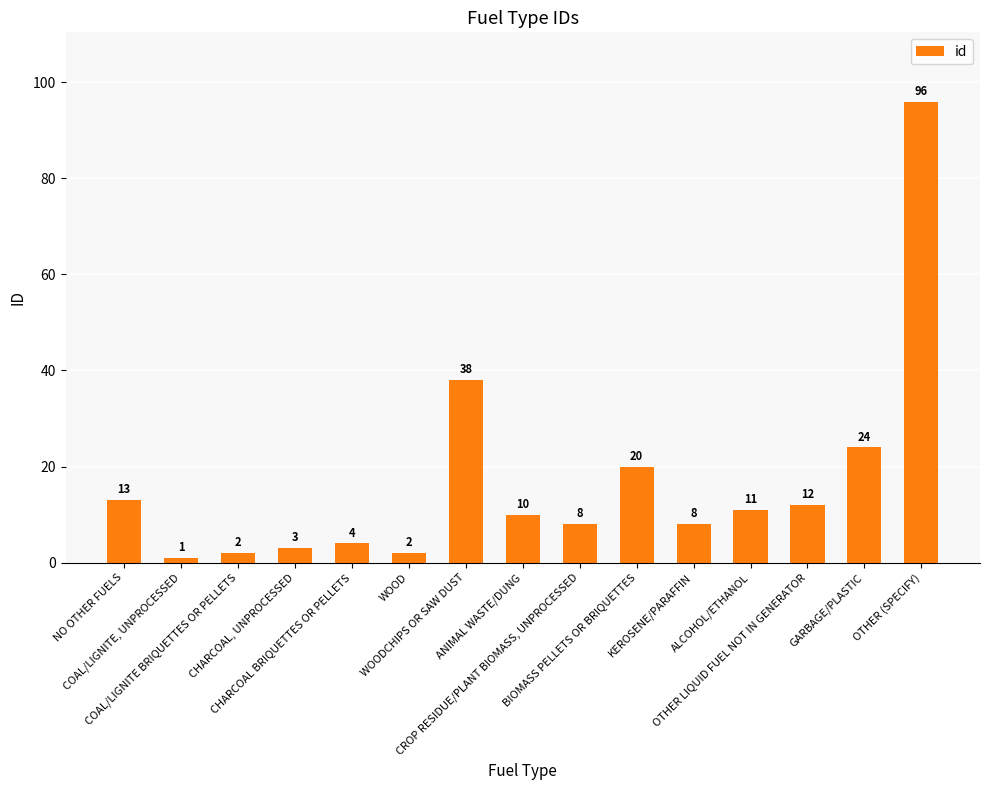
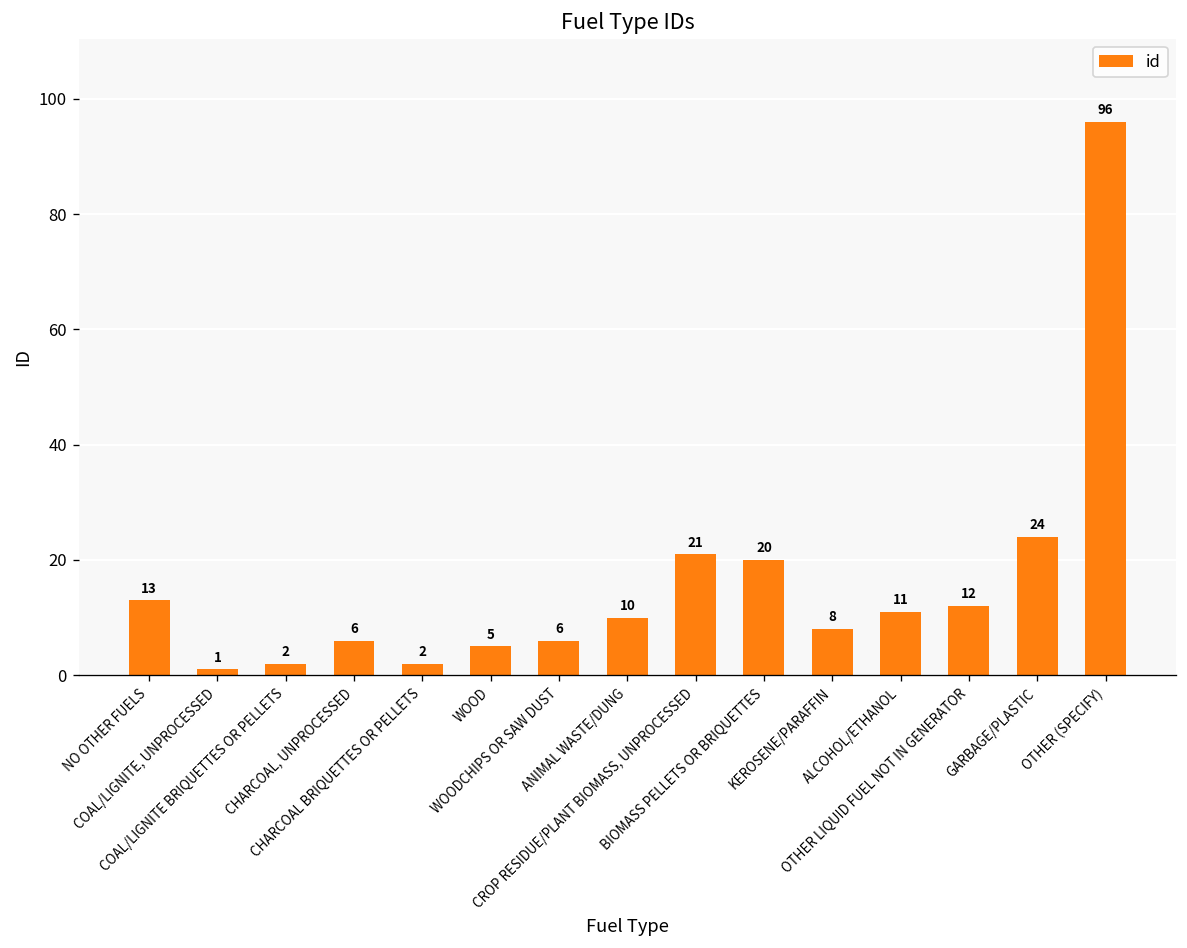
  {
    "NO OTHER FUELS": 13,
    "COAL/LIGNITE, UNPROCESSED": 1,
    "COAL/LIGNITE BRIQUETTES OR PELLETS": 2,
-   "CHARCOAL, UNPROCESSED": 3,
-   "CHARCOAL BRIQUETTES OR PELLETS": 4,
-   "WOOD": 2,
-   "WOODCHIPS OR SAW DUST": 38,
+   "CHARCOAL, UNPROCESSED": 6,
+   "CHARCOAL BRIQUETTES OR PELLETS": 2,
+   "WOOD": 5,
+   "WOODCHIPS OR SAW DUST": 6,
    "ANIMAL WASTE/DUNG": 10,
-   "CROP RESIDUE/PLANT BIOMASS, UNPROCESSED": 8,
+   "CROP RESIDUE/PLANT BIOMASS, UNPROCESSED": 21,
    "BIOMASS PELLETS OR BRIQUETTES": 20,
    "KEROSENE/PARAFFIN": 8,
    "ALCOHOL/ETHANOL": 11,
    "OTHER LIQUID FUEL NOT IN GENERATOR": 12,
    "GARBAGE/PLASTIC": 24,
    "OTHER (SPECIFY)": 96
  }
